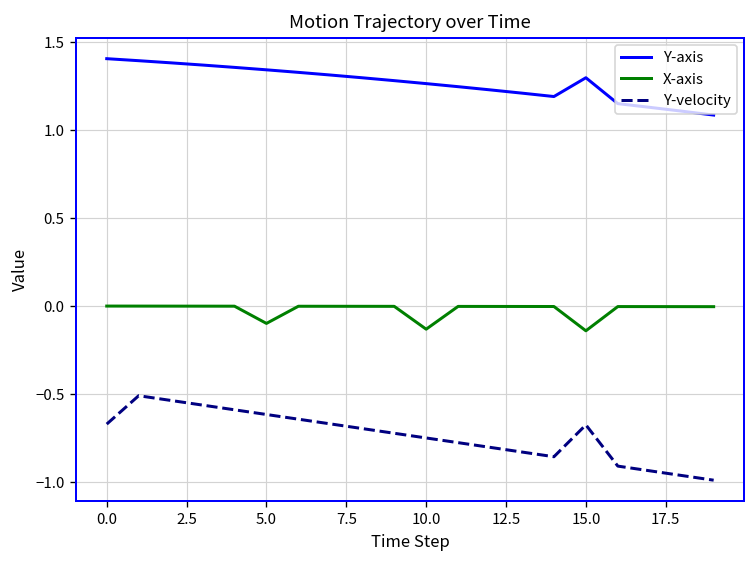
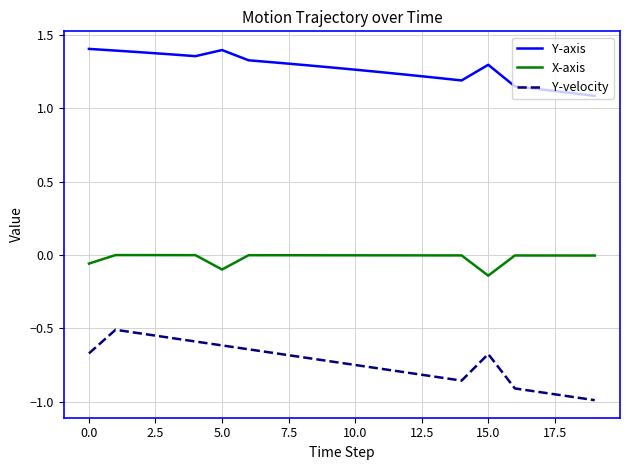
  {
    "Y-axis": {
      "0.0": 1.41,
-     "5.0": 1.34,
+     "5.0": 1.40,
      "10.0": 1.26,
      "15.0": 1.30
    },
    "X-axis": {
-     "0.0": 0.00,
+     "0.0": -0.06,
      "5.0": -0.10,
-     "10.0": -0.13,
+     "10.0": 0.00,
      "15.0": -0.14
    },
    "Y-velocity": {
      "0.0": -0.67,
      "5.0": -0.62,
      "10.0": -0.75,
      "15.0": -0.68
    }
  }
